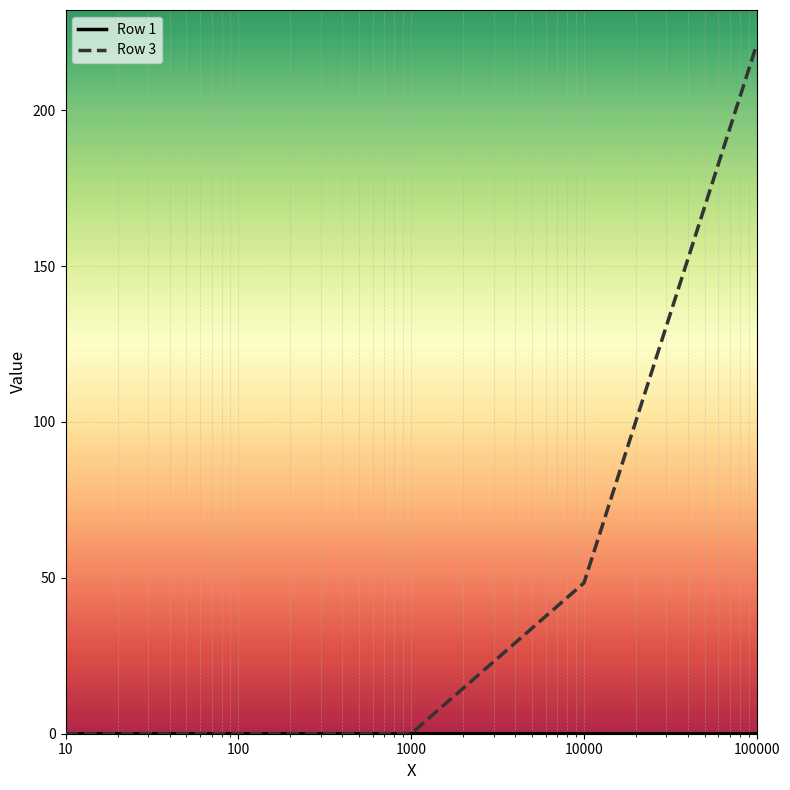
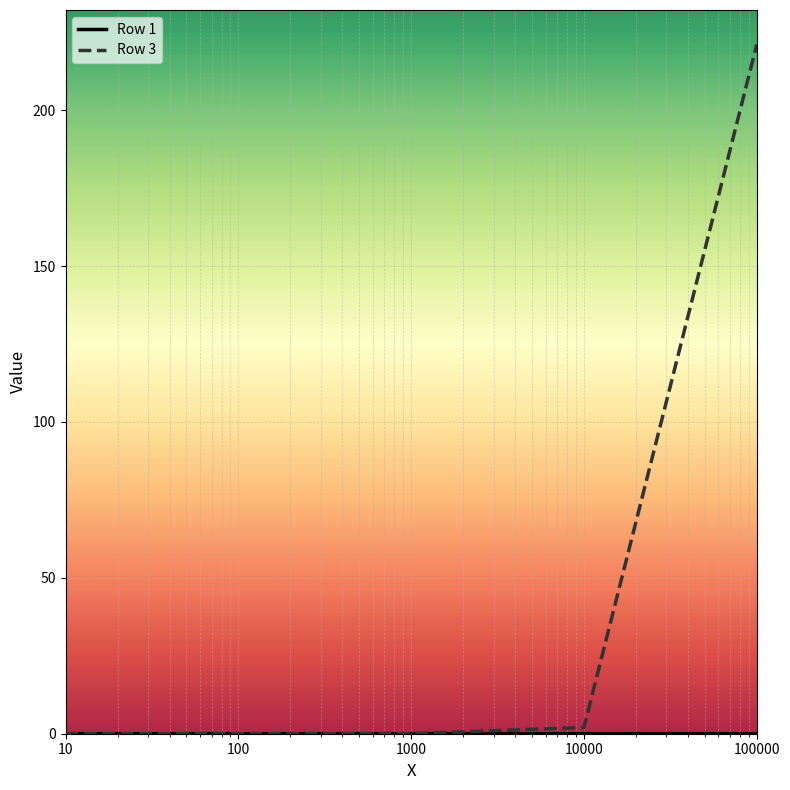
  {
    "Row 1": {
      "10000": 0,
      "100000": 0
    },
    "Row 3": {
-     "10000": 48,
+     "10000": 2,
      "100000": 221
    }
  }
